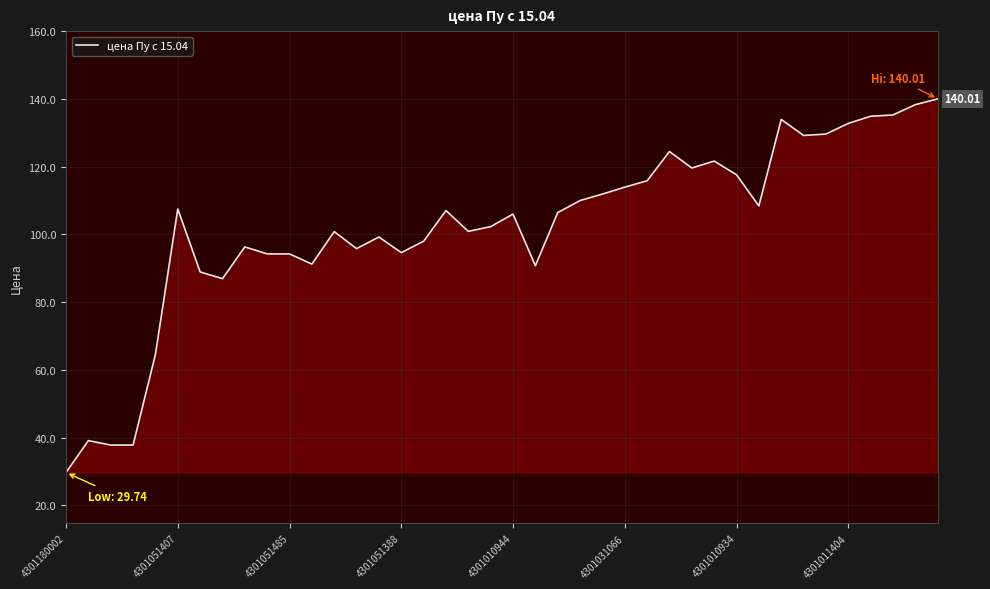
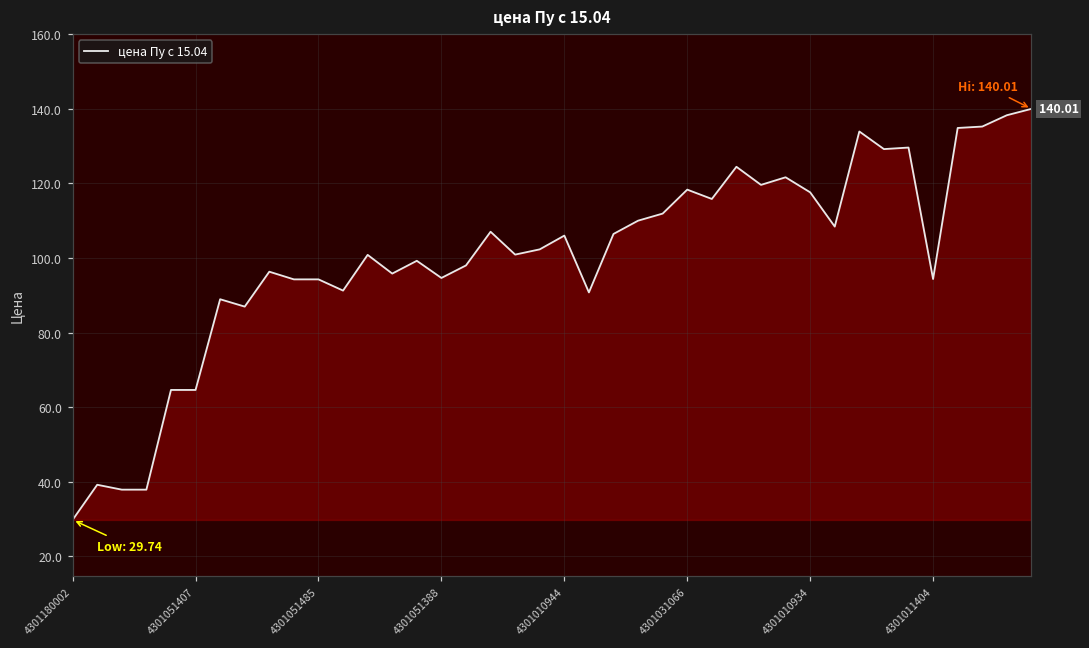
  {
-   "4301051407": 108,
+   "4301051407": 65,
    "4301051485": 94,
    "4301051388": 95,
    "4301010944": 106,
-   "4301031066": 114,
+   "4301031066": 118,
    "4301010934": 118,
-   "4301011404": 133
+   "4301011404": 94
  }
